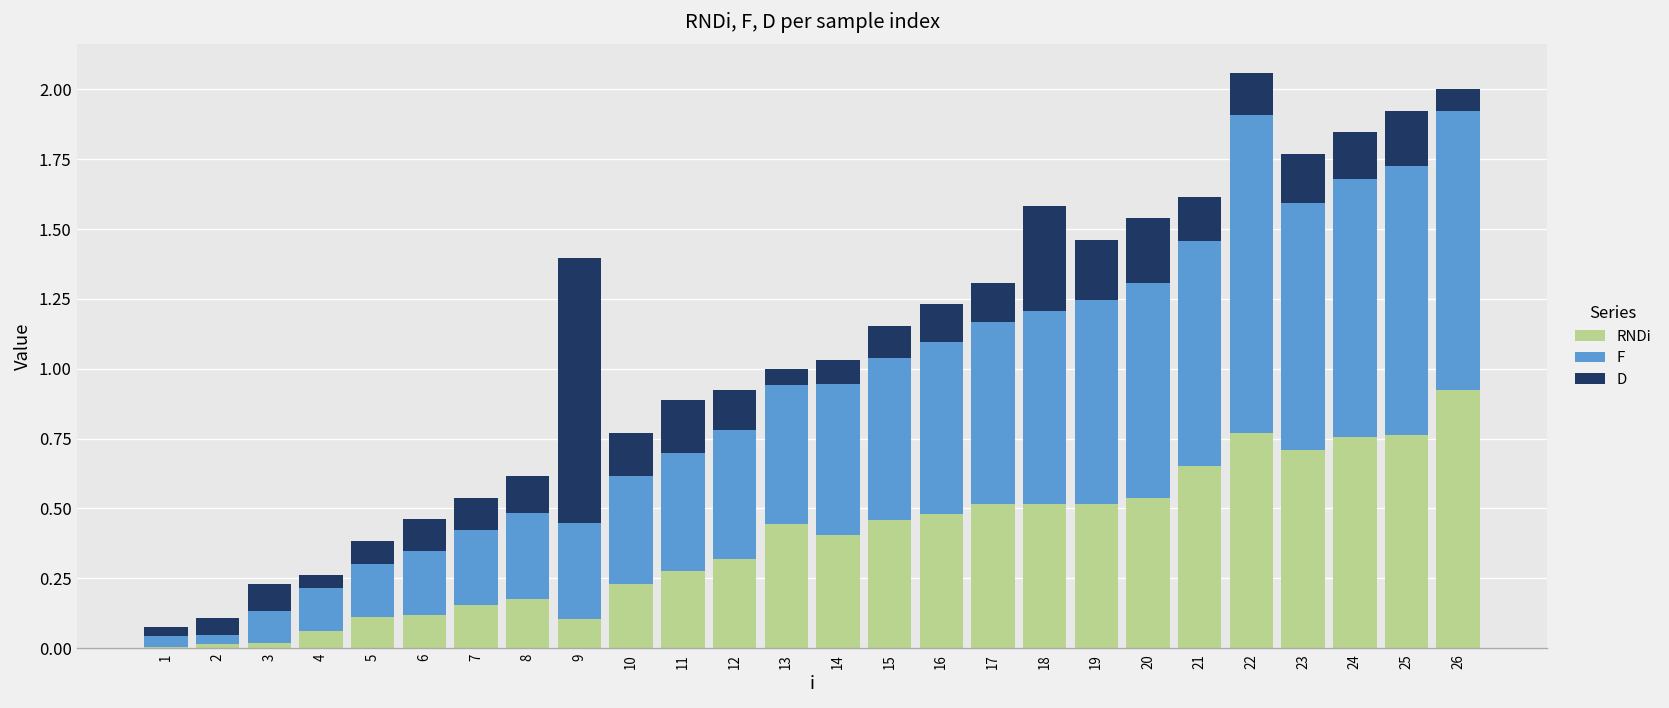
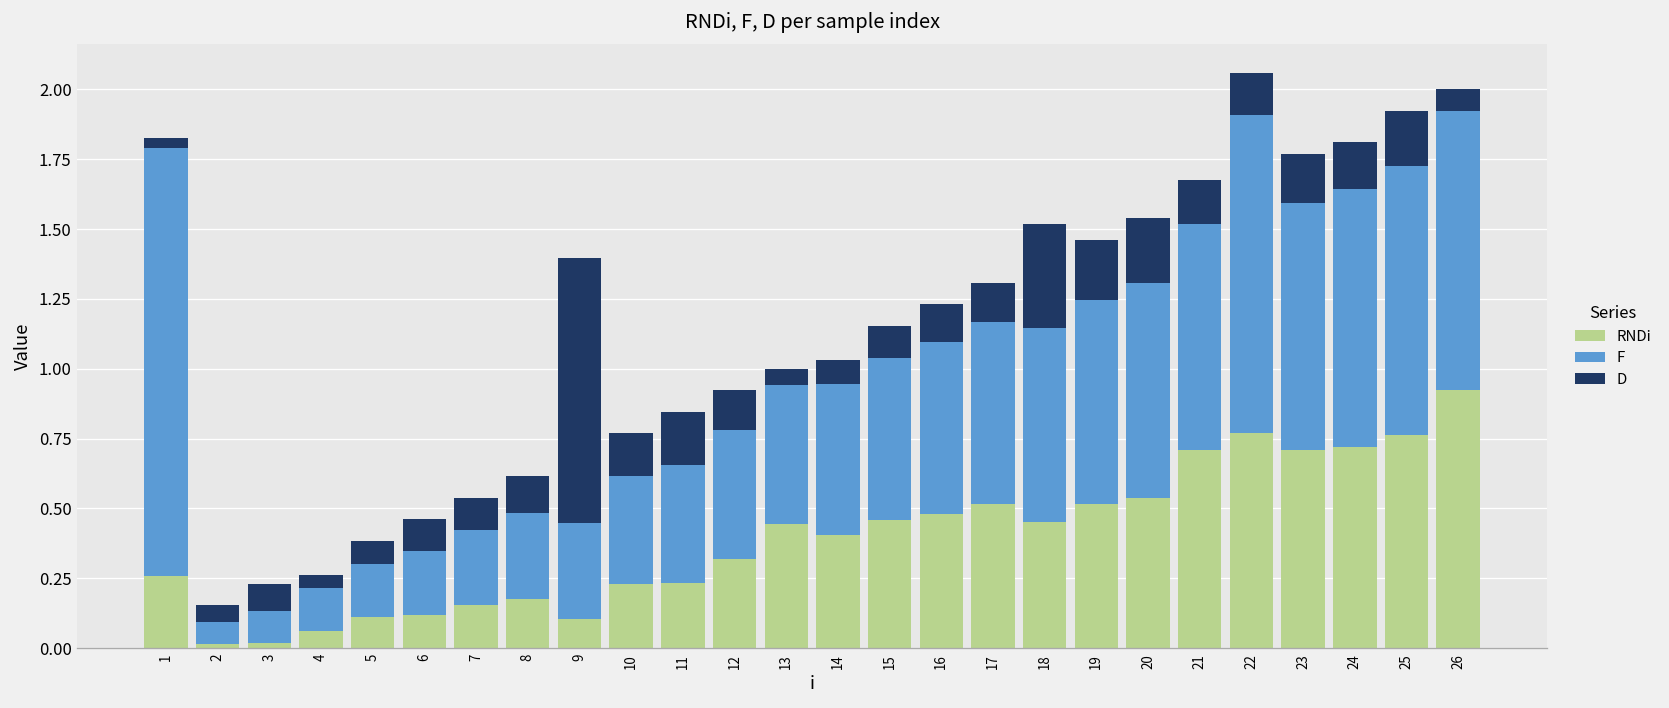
  {
    "RNDi": {
-     "1": 0.00,
+     "1": 0.26,
      "2": 0.02,
      "3": 0.02,
      "4": 0.06,
      "5": 0.11,
      "6": 0.12,
      "7": 0.15,
      "8": 0.18,
      "9": 0.10,
      "10": 0.23,
-     "11": 0.28,
+     "11": 0.23,
      "12": 0.32,
      "13": 0.44,
      "14": 0.41,
      "15": 0.46,
      "16": 0.48,
      "17": 0.51,
-     "18": 0.52,
+     "18": 0.45,
      "19": 0.52,
      "20": 0.54,
-     "21": 0.65,
+     "21": 0.71,
      "22": 0.77,
      "23": 0.71,
-     "24": 0.76,
+     "24": 0.72,
      "25": 0.76,
      "26": 0.92
    },
    "F": {
-     "1": 0.04,
-     "2": 0.03,
+     "1": 1.53,
+     "2": 0.08,
      "3": 0.12,
      "4": 0.15,
      "5": 0.19,
      "6": 0.23,
      "7": 0.27,
      "8": 0.31,
      "9": 0.35,
      "10": 0.38,
      "11": 0.42,
      "12": 0.46,
      "13": 0.50,
      "14": 0.54,
      "15": 0.58,
      "16": 0.62,
      "17": 0.65,
      "18": 0.69,
      "19": 0.73,
      "20": 0.77,
      "21": 0.81,
      "22": 1.14,
      "23": 0.88,
      "24": 0.92,
      "25": 0.96,
      "26": 1.00
    },
    "D": {
      "1": 0.04,
      "2": 0.06,
      "3": 0.10,
      "4": 0.04,
      "5": 0.08,
      "6": 0.11,
      "7": 0.11,
      "8": 0.13,
      "9": 0.95,
      "10": 0.15,
      "11": 0.19,
      "12": 0.14,
      "13": 0.06,
      "14": 0.08,
      "15": 0.12,
      "16": 0.14,
      "17": 0.14,
      "18": 0.37,
      "19": 0.21,
      "20": 0.23,
      "21": 0.16,
      "22": 0.15,
      "23": 0.17,
      "24": 0.17,
      "25": 0.20,
      "26": 0.08
    }
  }
